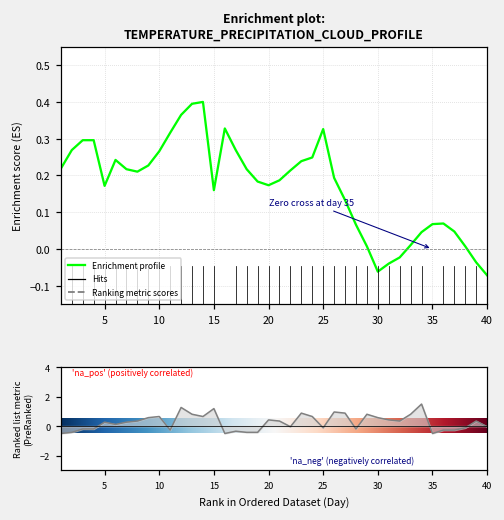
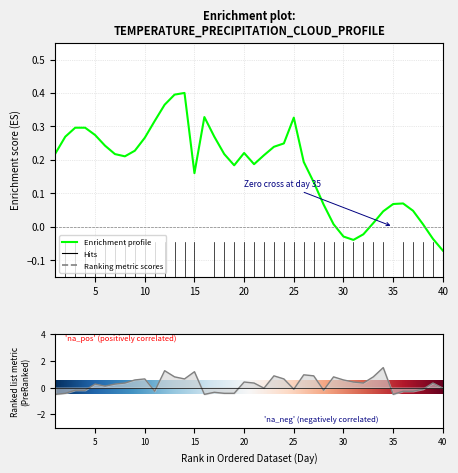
  {
    "Enrichment plot: TEMPERATURE_PRECIPITATION_CLOUD_PROFILE": {
-     "5": 0.17,
+     "5": 0.27,
      "10": 0.27,
      "15": 0.16,
-     "20": 0.17,
+     "20": 0.22,
      "25": 0.33,
-     "30": -0.06,
+     "30": -0.03,
      "35": 0.07,
      "40": -0.07
    }
  }
